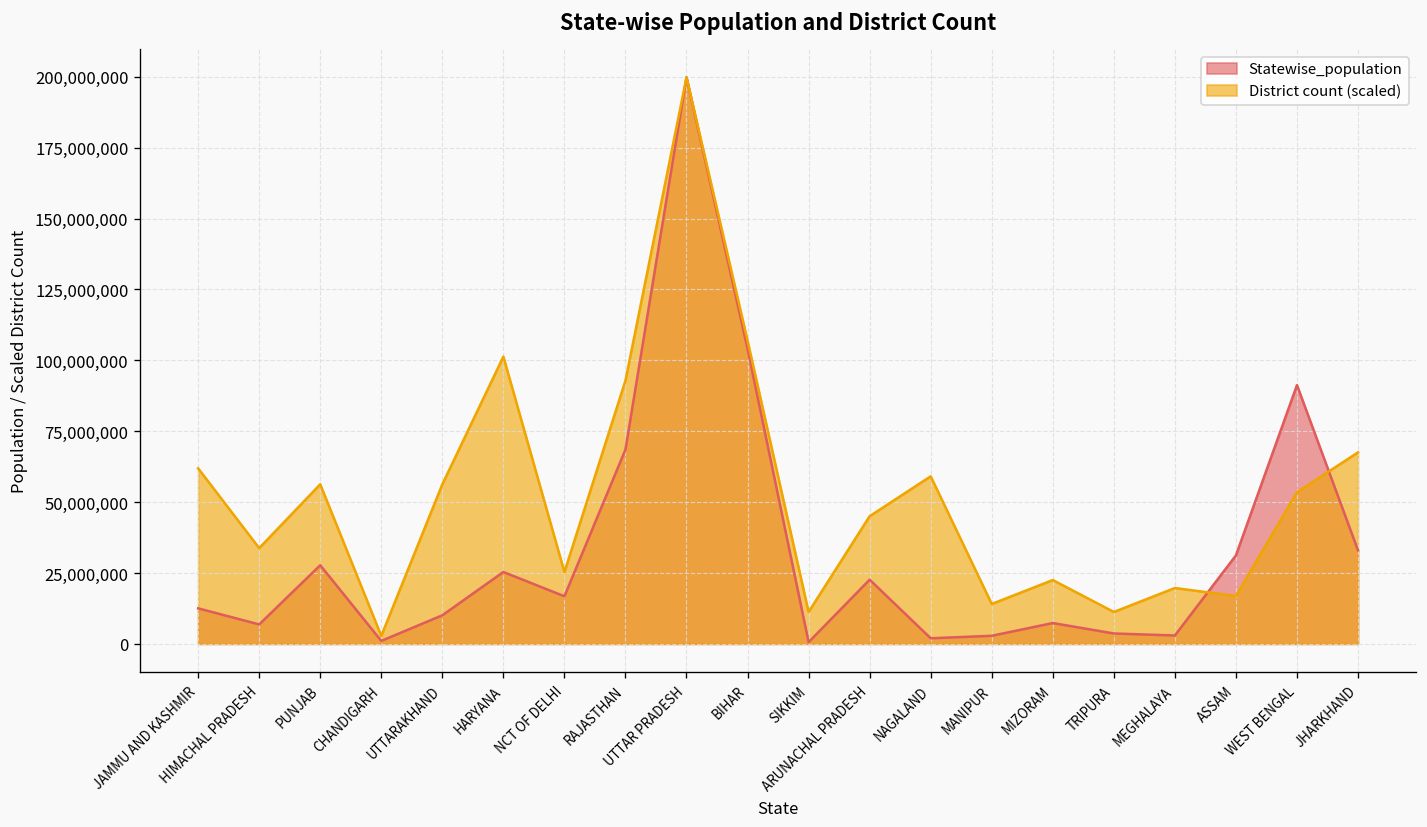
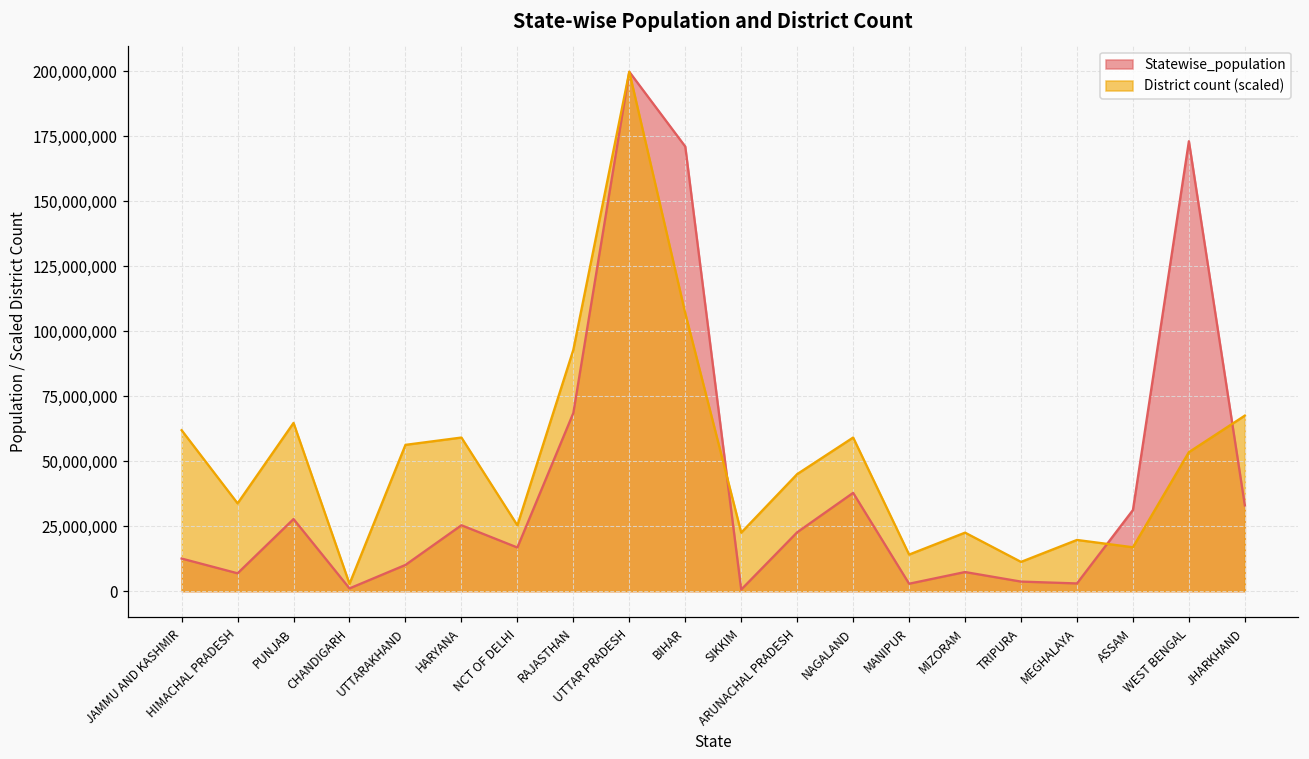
  {
    "Statewise_population": {
      "JAMMU AND KASHMIR": "13,000,000",
      "HIMACHAL PRADESH": "7,000,000",
      "PUNJAB": "28,000,000",
      "CHANDIGARH": "1,000,000",
      "UTTARAKHAND": "10,000,000",
      "HARYANA": "25,000,000",
      "NCT OF DELHI": "17,000,000",
      "RAJASTHAN": "69,000,000",
-     "BIHAR": "104,000,000",
+     "BIHAR": "171,000,000",
      "SIKKIM": "1,000,000",
      "ARUNACHAL PRADESH": "23,000,000",
-     "NAGALAND": "2,000,000",
+     "NAGALAND": "38,000,000",
      "MANIPUR": "3,000,000",
      "MIZORAM": "7,000,000",
      "TRIPURA": "4,000,000",
      "MEGHALAYA": "3,000,000",
      "ASSAM": "31,000,000",
-     "WEST BENGAL": "91,000,000",
+     "WEST BENGAL": "173,000,000",
      "JHARKHAND": "33,000,000"
    },
    "District count (scaled)": {
      "JAMMU AND KASHMIR": "62,000,000",
      "HIMACHAL PRADESH": "34,000,000",
-     "PUNJAB": "56,000,000",
+     "PUNJAB": "65,000,000",
      "CHANDIGARH": "3,000,000",
      "UTTARAKHAND": "56,000,000",
-     "HARYANA": "101,000,000",
+     "HARYANA": "59,000,000",
      "NCT OF DELHI": "25,000,000",
      "RAJASTHAN": "93,000,000",
      "BIHAR": "107,000,000",
-     "SIKKIM": "11,000,000",
+     "SIKKIM": "23,000,000",
      "ARUNACHAL PRADESH": "45,000,000",
      "NAGALAND": "59,000,000",
      "MANIPUR": "14,000,000",
      "MIZORAM": "23,000,000",
      "TRIPURA": "11,000,000",
      "MEGHALAYA": "20,000,000",
      "ASSAM": "17,000,000",
      "WEST BENGAL": "53,000,000",
      "JHARKHAND": "68,000,000"
    }
  }
